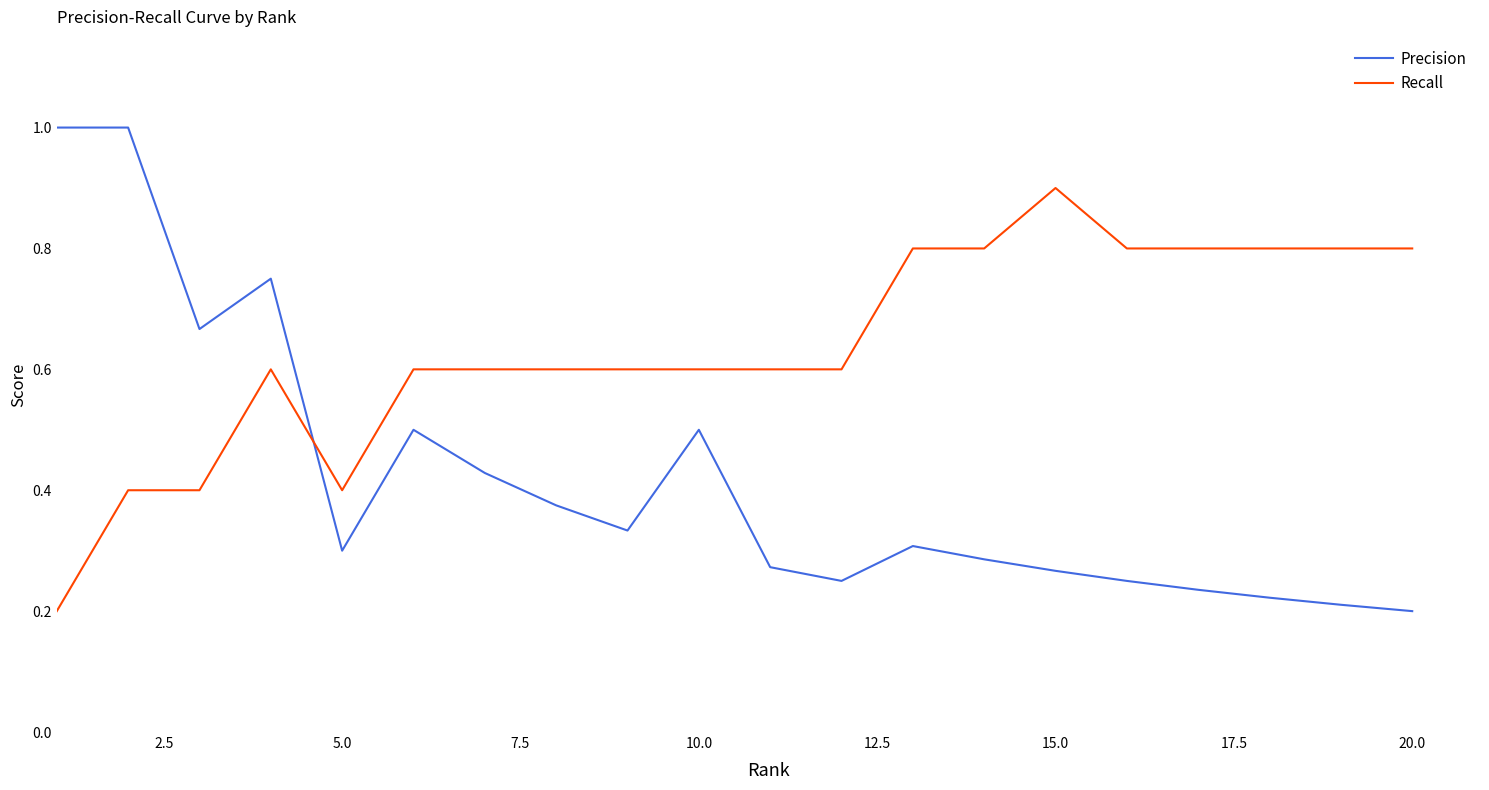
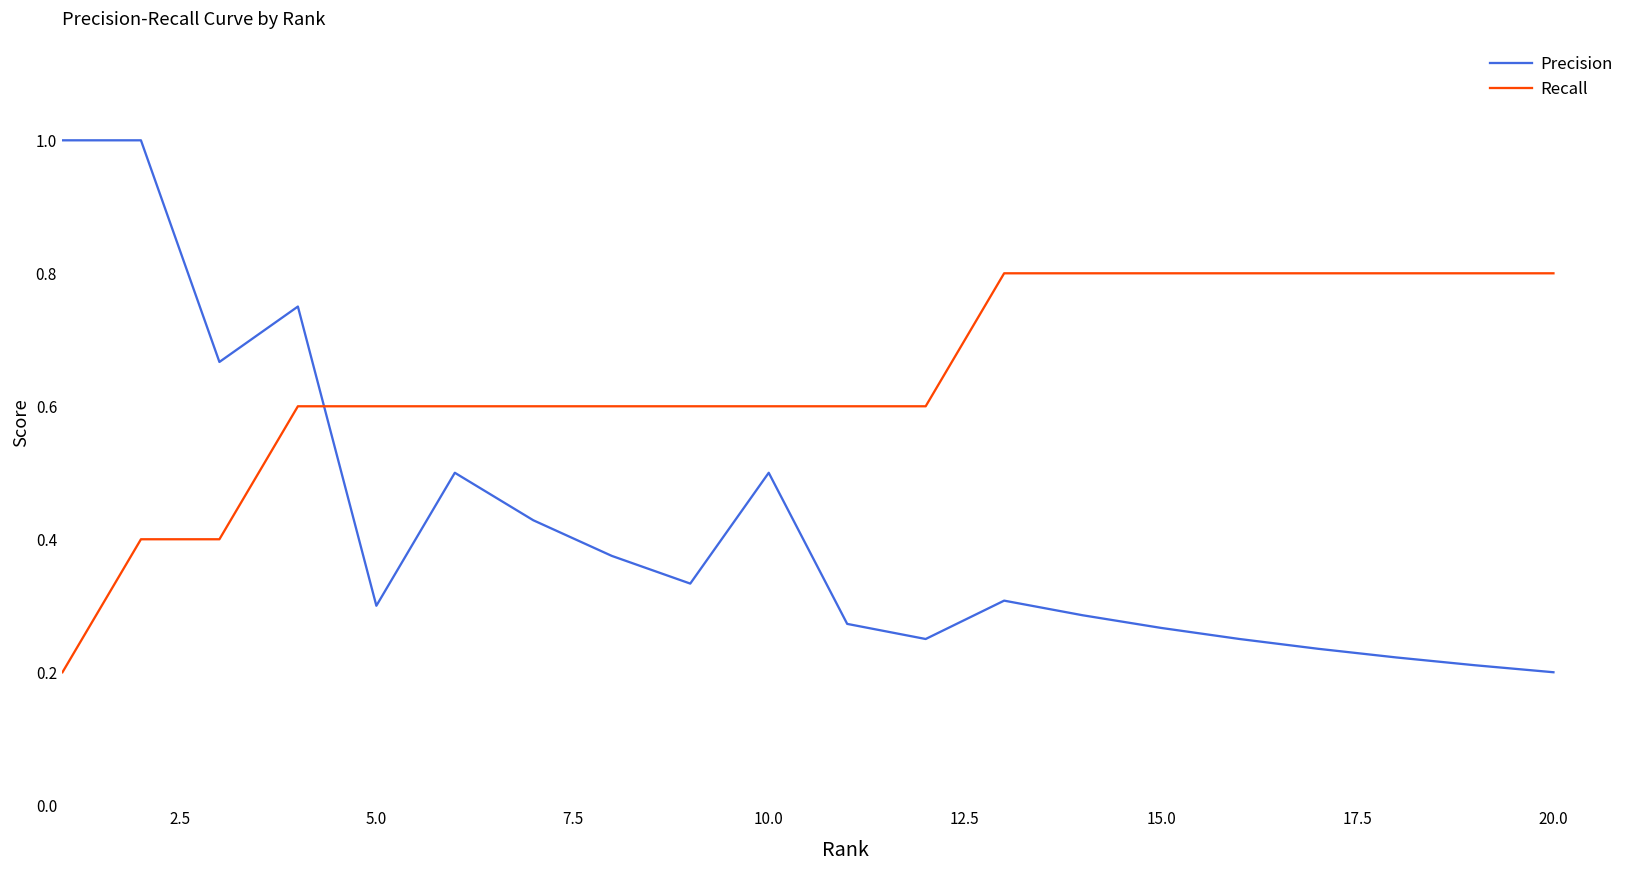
  {
    "Precision": {
      "5.0": 0.3,
      "10.0": 0.5,
      "15.0": 0.27,
      "20.0": 0.2
    },
    "Recall": {
-     "5.0": 0.4,
+     "5.0": 0.6,
      "10.0": 0.6,
-     "15.0": 0.9,
+     "15.0": 0.8,
      "20.0": 0.8
    }
  }
